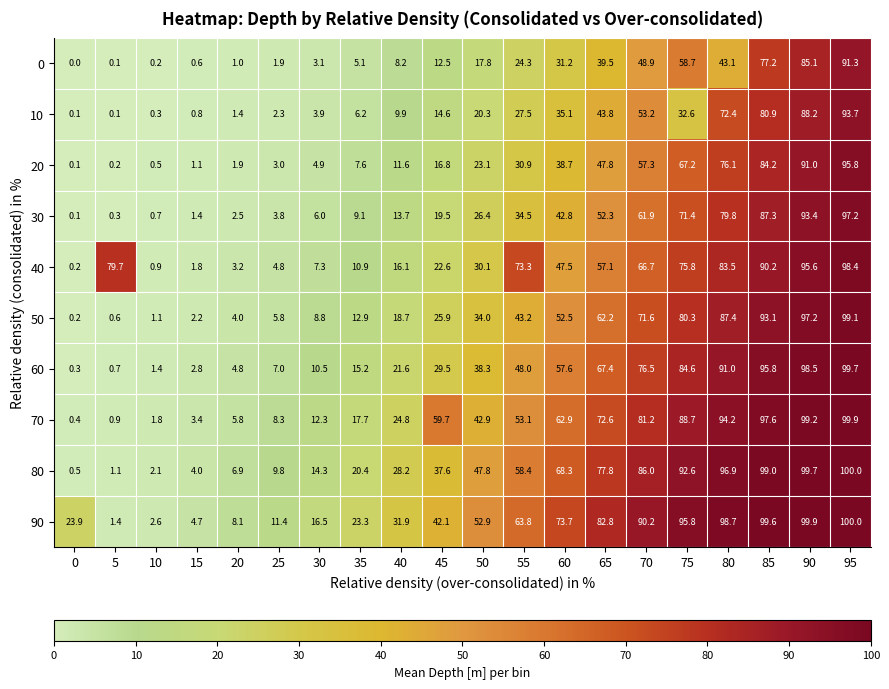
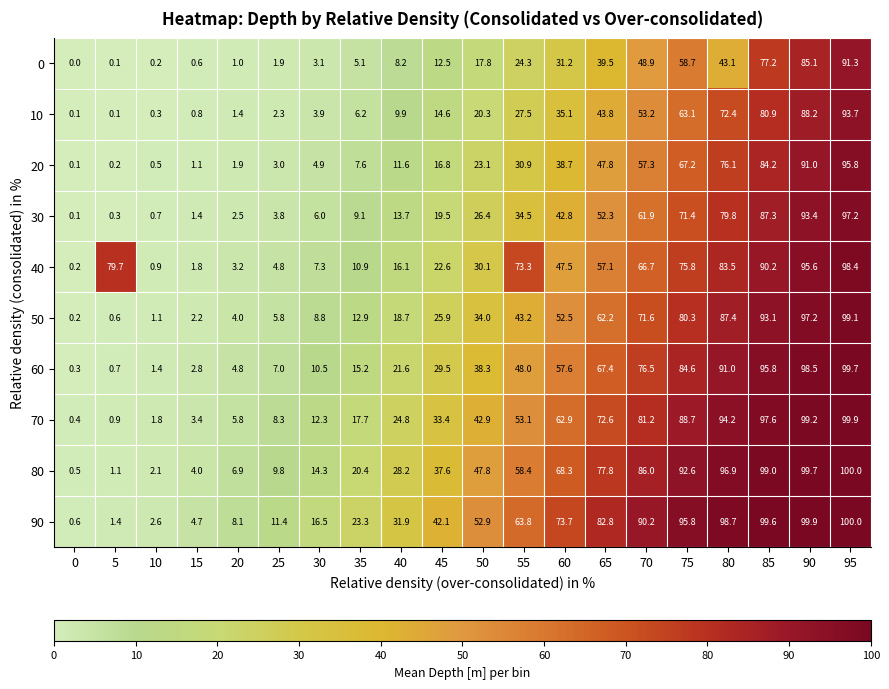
  {
    "0": {
      "0": 0.0,
      "5": 0.1,
      "10": 0.2,
      "15": 0.6,
      "20": 1.0,
      "25": 1.9,
      "30": 3.1,
      "35": 5.1,
      "40": 8.2,
      "45": 12.5,
      "50": 17.8,
      "55": 24.3,
      "60": 31.2,
      "65": 39.5,
      "70": 48.9,
      "75": 58.7,
      "80": 43.1,
      "85": 77.2,
      "90": 85.1,
      "95": 91.3
    },
    "10": {
      "0": 0.1,
      "5": 0.1,
      "10": 0.3,
      "15": 0.8,
      "20": 1.4,
      "25": 2.3,
      "30": 3.9,
      "35": 6.2,
      "40": 9.9,
      "45": 14.6,
      "50": 20.3,
      "55": 27.5,
      "60": 35.1,
      "65": 43.8,
      "70": 53.2,
-     "75": 32.6,
+     "75": 63.1,
      "80": 72.4,
      "85": 80.9,
      "90": 88.2,
      "95": 93.7
    },
    "20": {
      "0": 0.1,
      "5": 0.2,
      "10": 0.5,
      "15": 1.1,
      "20": 1.9,
      "25": 3.0,
      "30": 4.9,
      "35": 7.6,
      "40": 11.6,
      "45": 16.8,
      "50": 23.1,
      "55": 30.9,
      "60": 38.7,
      "65": 47.8,
      "70": 57.3,
      "75": 67.2,
      "80": 76.1,
      "85": 84.2,
      "90": 91.0,
      "95": 95.8
    },
    "30": {
      "0": 0.1,
      "5": 0.3,
      "10": 0.7,
      "15": 1.4,
      "20": 2.5,
      "25": 3.8,
      "30": 6.0,
      "35": 9.1,
      "40": 13.7,
      "45": 19.5,
      "50": 26.4,
      "55": 34.5,
      "60": 42.8,
      "65": 52.3,
      "70": 61.9,
      "75": 71.4,
      "80": 79.8,
      "85": 87.3,
      "90": 93.4,
      "95": 97.2
    },
    "40": {
      "0": 0.2,
      "5": 79.7,
      "10": 0.9,
      "15": 1.8,
      "20": 3.2,
      "25": 4.8,
      "30": 7.3,
      "35": 10.9,
      "40": 16.1,
      "45": 22.6,
      "50": 30.1,
      "55": 73.3,
      "60": 47.5,
      "65": 57.1,
      "70": 66.7,
      "75": 75.8,
      "80": 83.5,
      "85": 90.2,
      "90": 95.6,
      "95": 98.4
    },
    "50": {
      "0": 0.2,
      "5": 0.6,
      "10": 1.1,
      "15": 2.2,
      "20": 4.0,
      "25": 5.8,
      "30": 8.8,
      "35": 12.9,
      "40": 18.7,
      "45": 25.9,
      "50": 34.0,
      "55": 43.2,
      "60": 52.5,
      "65": 62.2,
      "70": 71.6,
      "75": 80.3,
      "80": 87.4,
      "85": 93.1,
      "90": 97.2,
      "95": 99.1
    },
    "60": {
      "0": 0.3,
      "5": 0.7,
      "10": 1.4,
      "15": 2.8,
      "20": 4.8,
      "25": 7.0,
      "30": 10.5,
      "35": 15.2,
      "40": 21.6,
      "45": 29.5,
      "50": 38.3,
      "55": 48.0,
      "60": 57.6,
      "65": 67.4,
      "70": 76.5,
      "75": 84.6,
      "80": 91.0,
      "85": 95.8,
      "90": 98.5,
      "95": 99.7
    },
    "70": {
      "0": 0.4,
      "5": 0.9,
      "10": 1.8,
      "15": 3.4,
      "20": 5.8,
      "25": 8.3,
      "30": 12.3,
      "35": 17.7,
      "40": 24.8,
-     "45": 59.7,
+     "45": 33.4,
      "50": 42.9,
      "55": 53.1,
      "60": 62.9,
      "65": 72.6,
      "70": 81.2,
      "75": 88.7,
      "80": 94.2,
      "85": 97.6,
      "90": 99.2,
      "95": 99.9
    },
    "80": {
      "0": 0.5,
      "5": 1.1,
      "10": 2.1,
      "15": 4.0,
      "20": 6.9,
      "25": 9.8,
      "30": 14.3,
      "35": 20.4,
      "40": 28.2,
      "45": 37.6,
      "50": 47.8,
      "55": 58.4,
      "60": 68.3,
      "65": 77.8,
      "70": 86.0,
      "75": 92.6,
      "80": 96.9,
      "85": 99.0,
      "90": 99.7,
      "95": 100.0
    },
    "90": {
-     "0": 23.9,
+     "0": 0.6,
      "5": 1.4,
      "10": 2.6,
      "15": 4.7,
      "20": 8.1,
      "25": 11.4,
      "30": 16.5,
      "35": 23.3,
      "40": 31.9,
      "45": 42.1,
      "50": 52.9,
      "55": 63.8,
      "60": 73.7,
      "65": 82.8,
      "70": 90.2,
      "75": 95.8,
      "80": 98.7,
      "85": 99.6,
      "90": 99.9,
      "95": 100.0
    }
  }
